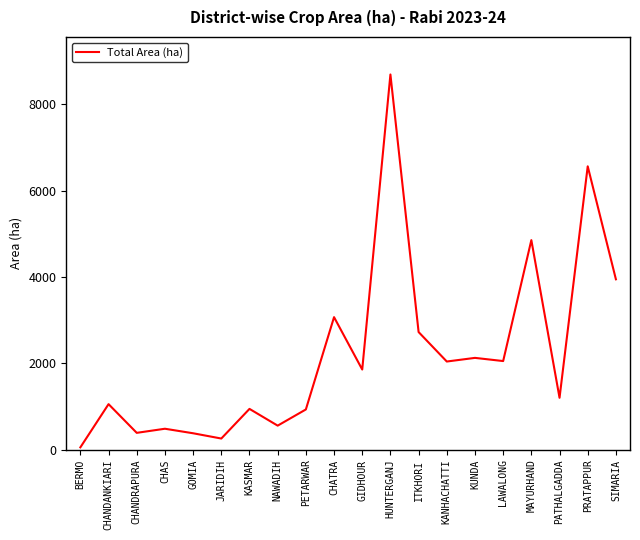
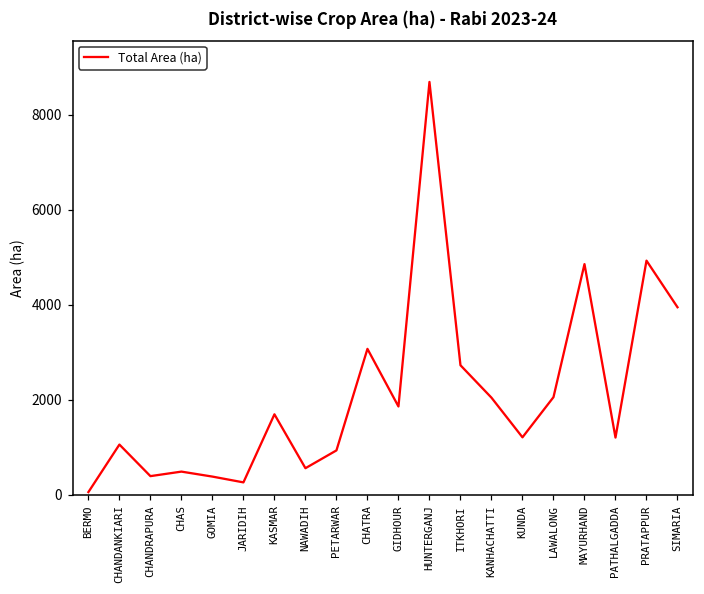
  {
    "BERMO": 100,
    "CHANDANKIARI": 1100,
    "CHANDRAPURA": 400,
    "CHAS": 500,
    "GOMIA": 400,
    "JARIDIH": 300,
-   "KASMAR": 900,
+   "KASMAR": 1700,
    "NAWADIH": 600,
    "PETARWAR": 900,
    "CHATRA": 3100,
    "GIDHOUR": 1900,
    "HUNTERGANJ": 8700,
    "ITKHORI": 2700,
    "KANHACHATTI": 2000,
-   "KUNDA": 2100,
+   "KUNDA": 1200,
    "LAWALONG": 2100,
    "MAYURHAND": 4900,
    "PATHALGADDA": 1200,
-   "PRATAPPUR": 6600,
+   "PRATAPPUR": 4900,
    "SIMARIA": 3900
  }
